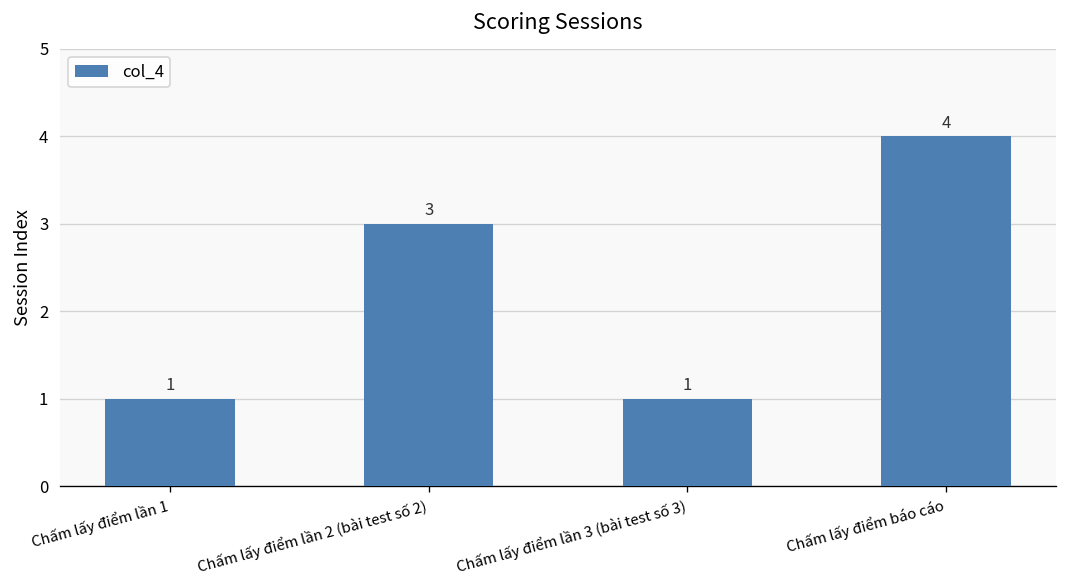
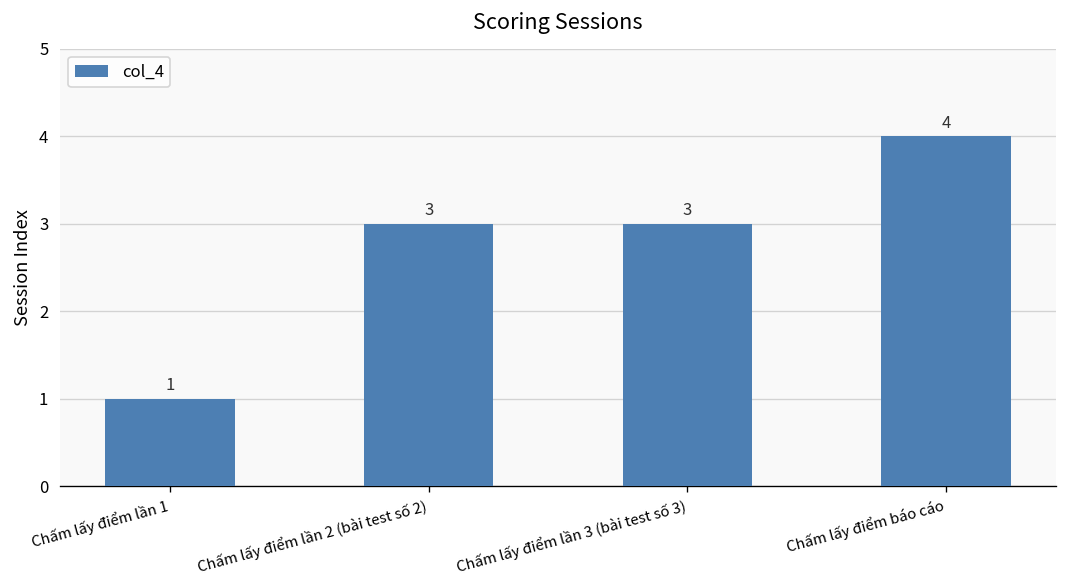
  {
    "Chấm lấy điểm lần 1": 1,
    "Chấm lấy điểm lần 2 (bài test số 2)": 3,
-   "Chấm lấy điểm lần 3 (bài test số 3)": 1,
+   "Chấm lấy điểm lần 3 (bài test số 3)": 3,
    "Chấm lấy điểm báo cáo": 4
  }
